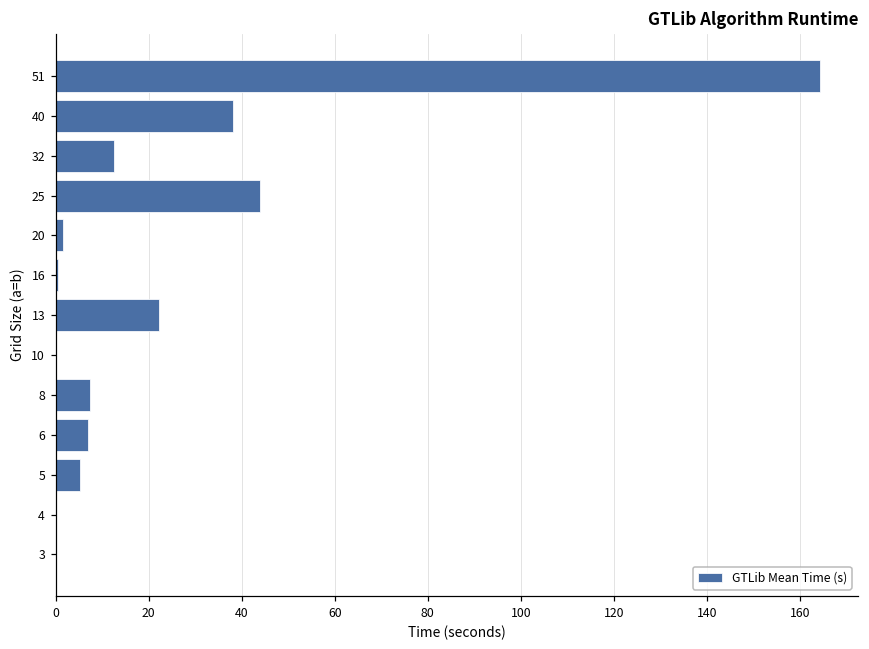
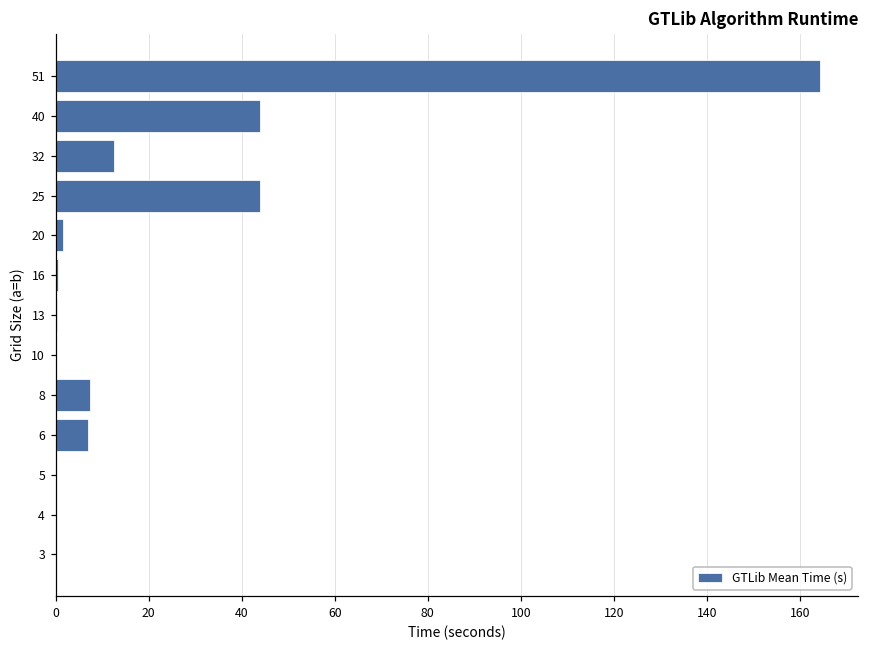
  {
    "51": 164,
-   "40": 38,
+   "40": 44,
    "32": 12,
    "25": 44,
    "20": 2,
-   "13": 22,
+   "13": 0,
    "8": 7,
    "6": 7,
-   "5": 5
+   "5": 0
  }
